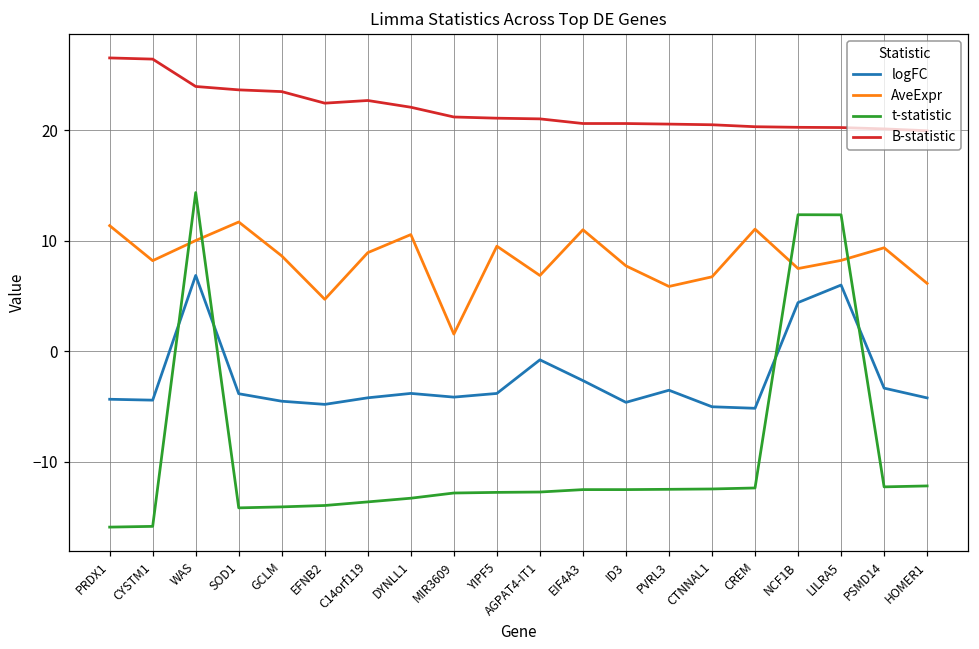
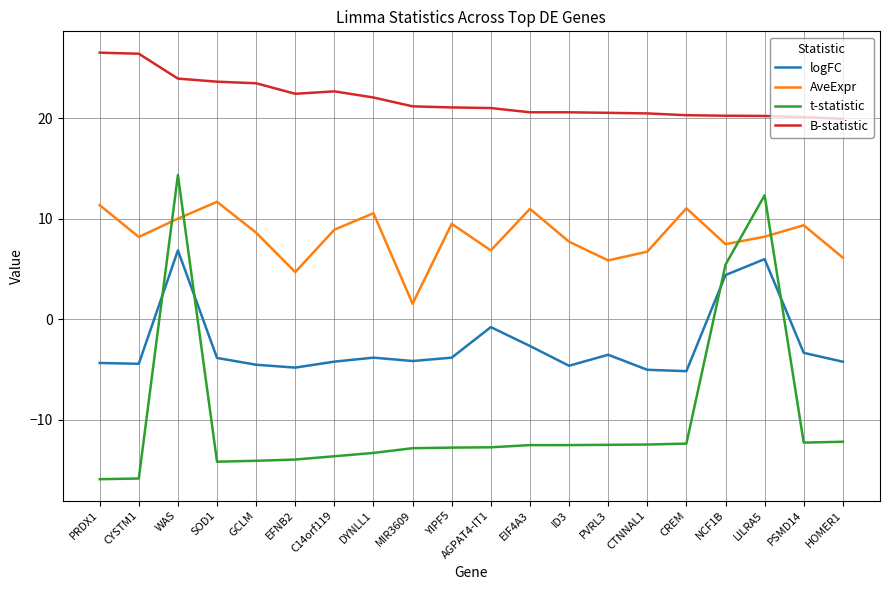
  {
    "logFC": {
      "PRDX1": -4.3,
      "CYSTM1": -4.4,
      "WAS": 6.9,
      "SOD1": -3.8,
      "GCLM": -4.5,
      "EFNB2": -4.8,
      "C14orf119": -4.2,
      "DYNLL1": -3.8,
      "MIR3609": -4.2,
      "YIPF5": -3.8,
      "AGPAT4-IT1": -0.8,
      "EIF4A3": -2.7,
      "ID3": -4.6,
      "PVRL3": -3.5,
      "CTNNAL1": -5.0,
      "CREM": -5.2,
      "NCF1B": 4.4,
      "LILRA5": 6.0,
      "PSMD14": -3.3,
      "HOMER1": -4.2
    },
    "AveExpr": {
      "PRDX1": 11.4,
      "CYSTM1": 8.2,
      "WAS": 10.0,
      "SOD1": 11.7,
      "GCLM": 8.6,
      "EFNB2": 4.7,
      "C14orf119": 8.9,
      "DYNLL1": 10.5,
      "MIR3609": 1.5,
      "YIPF5": 9.5,
      "AGPAT4-IT1": 6.8,
      "EIF4A3": 11.0,
      "ID3": 7.7,
      "PVRL3": 5.9,
      "CTNNAL1": 6.7,
      "CREM": 11.0,
      "NCF1B": 7.5,
      "LILRA5": 8.2,
      "PSMD14": 9.4,
      "HOMER1": 6.1
    },
    "t-statistic": {
      "PRDX1": -15.9,
      "CYSTM1": -15.8,
      "WAS": 14.3,
      "SOD1": -14.2,
      "GCLM": -14.1,
      "EFNB2": -14.0,
      "C14orf119": -13.6,
      "DYNLL1": -13.3,
      "MIR3609": -12.8,
      "YIPF5": -12.8,
      "AGPAT4-IT1": -12.7,
      "EIF4A3": -12.5,
      "ID3": -12.5,
      "PVRL3": -12.5,
      "CTNNAL1": -12.5,
      "CREM": -12.4,
-     "NCF1B": 12.3,
+     "NCF1B": 5.4,
      "LILRA5": 12.3,
      "PSMD14": -12.3,
      "HOMER1": -12.2
    },
    "B-statistic": {
      "PRDX1": 26.5,
      "CYSTM1": 26.4,
      "WAS": 23.9,
      "SOD1": 23.6,
      "GCLM": 23.5,
      "EFNB2": 22.4,
      "C14orf119": 22.7,
      "DYNLL1": 22.1,
      "MIR3609": 21.2,
      "YIPF5": 21.1,
      "AGPAT4-IT1": 21.0,
      "EIF4A3": 20.6,
      "ID3": 20.6,
      "PVRL3": 20.5,
      "CTNNAL1": 20.5,
      "CREM": 20.3,
      "NCF1B": 20.2,
      "LILRA5": 20.2
    }
  }
